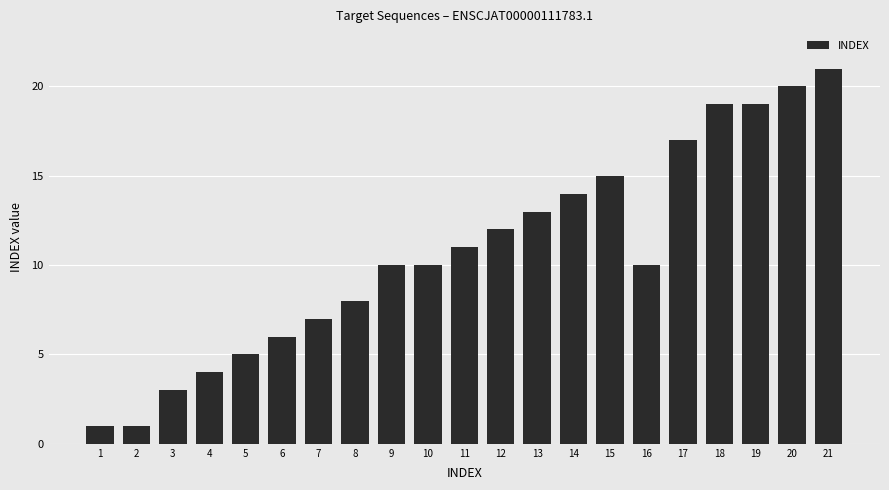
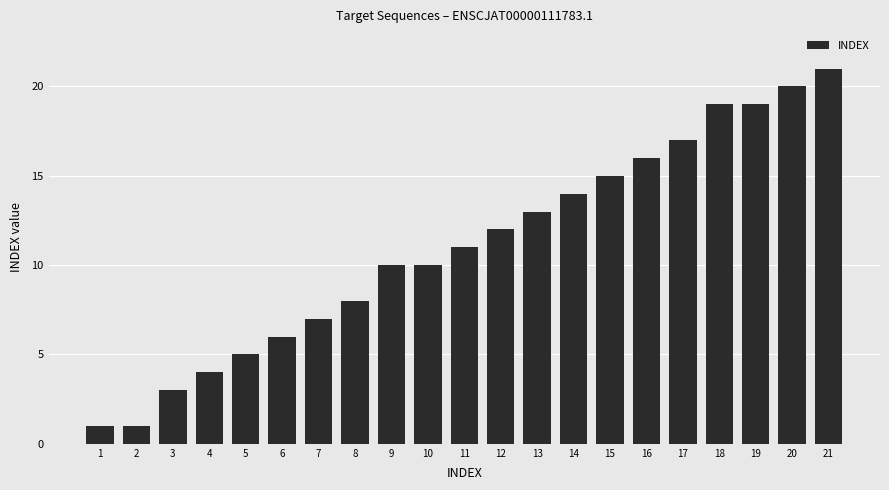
  {
    "1": 1,
    "2": 1,
    "3": 3,
    "4": 4,
    "5": 5,
    "6": 6,
    "7": 7,
    "8": 8,
    "9": 10,
    "10": 10,
    "11": 11,
    "12": 12,
    "13": 13,
    "14": 14,
    "15": 15,
-   "16": 10,
+   "16": 16,
    "17": 17,
    "18": 19,
    "19": 19,
    "20": 20,
    "21": 21
  }
